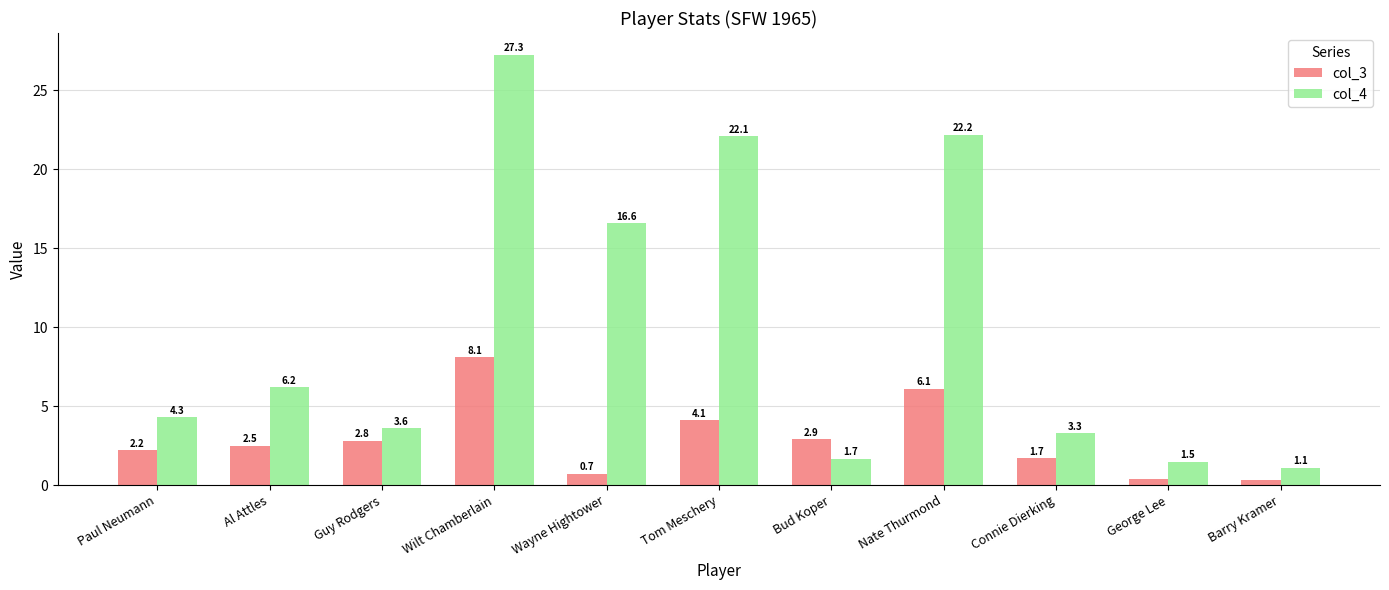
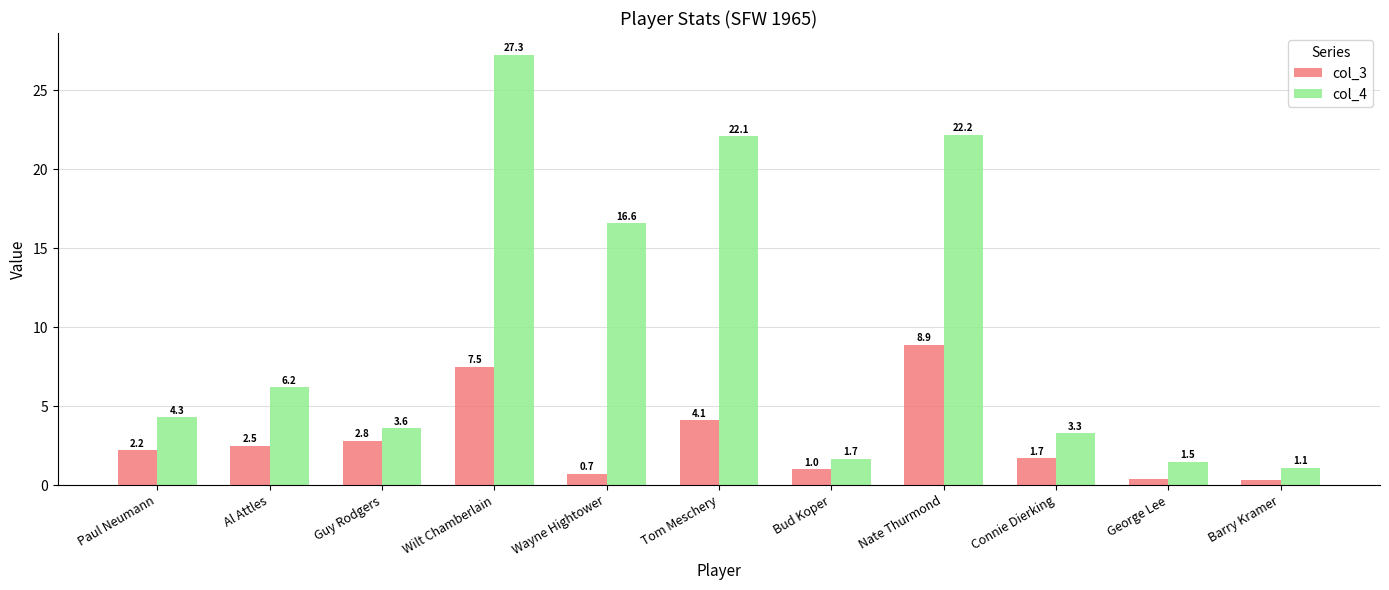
  {
    "col_3": {
      "Paul Neumann": 2.2,
      "Al Attles": 2.5,
      "Guy Rodgers": 2.8,
-     "Wilt Chamberlain": 8.1,
+     "Wilt Chamberlain": 7.5,
      "Wayne Hightower": 0.7,
      "Tom Meschery": 4.1,
-     "Bud Koper": 2.9,
-     "Nate Thurmond": 6.1,
+     "Bud Koper": 1.0,
+     "Nate Thurmond": 8.9,
      "Connie Dierking": 1.7
    },
    "col_4": {
      "Paul Neumann": 4.3,
      "Al Attles": 6.2,
      "Guy Rodgers": 3.6,
      "Wilt Chamberlain": 27.3,
      "Wayne Hightower": 16.6,
      "Tom Meschery": 22.1,
      "Bud Koper": 1.7,
      "Nate Thurmond": 22.2,
      "Connie Dierking": 3.3,
      "George Lee": 1.5,
      "Barry Kramer": 1.1
    }
  }
